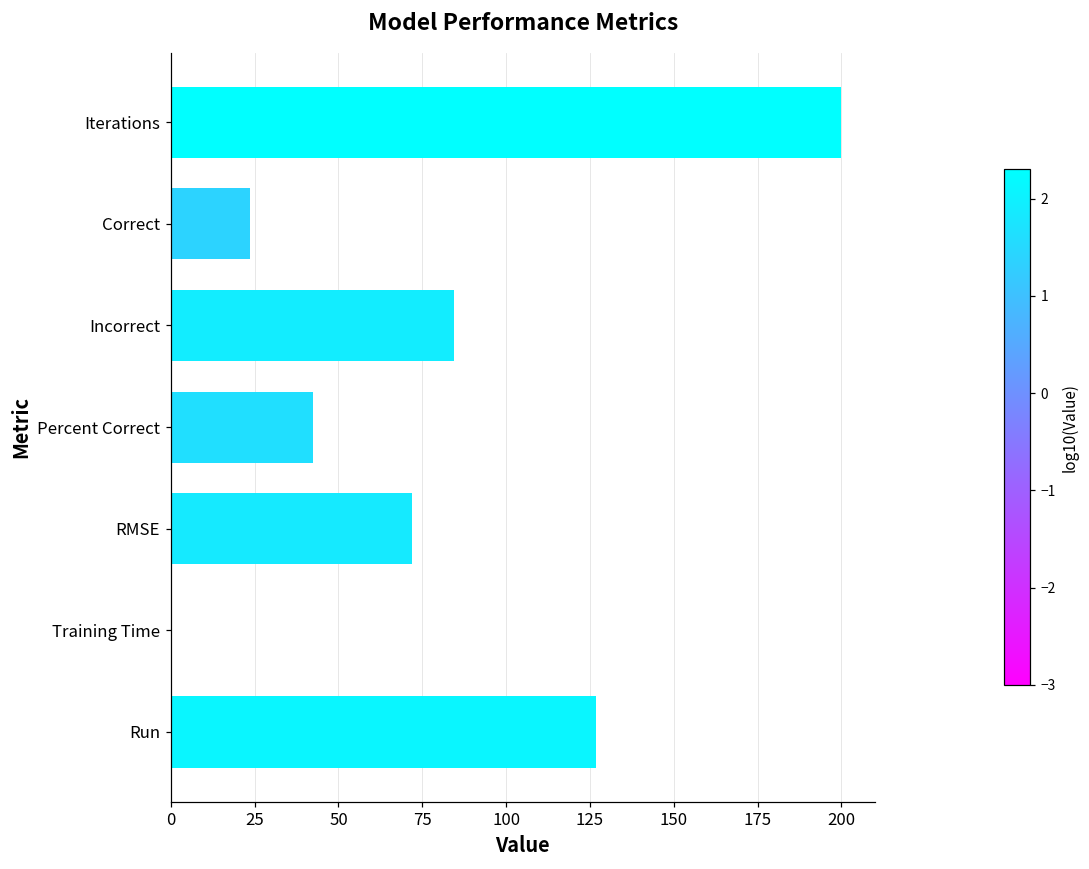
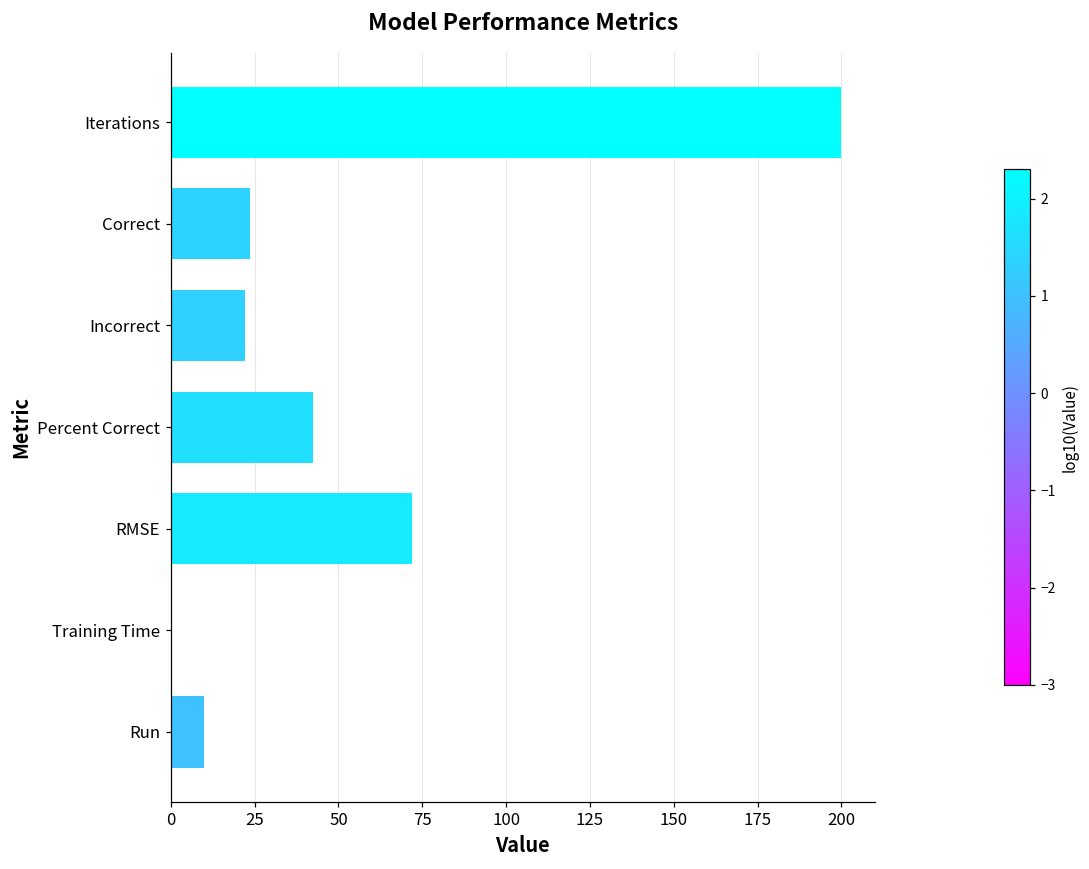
  {
    "Iterations": 200,
    "Correct": 24,
-   "Incorrect": 85,
+   "Incorrect": 22,
    "Percent Correct": 42,
    "RMSE": 72,
-   "Run": 127
+   "Run": 10
  }
